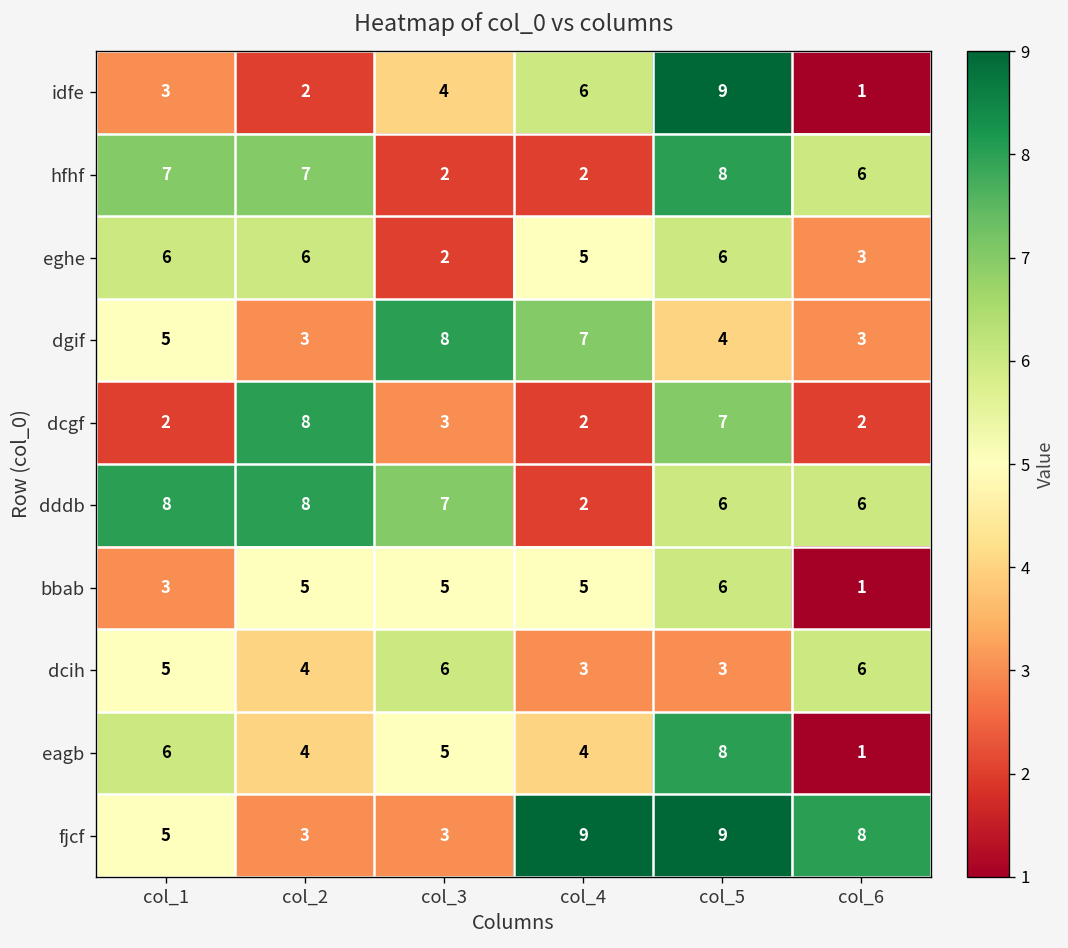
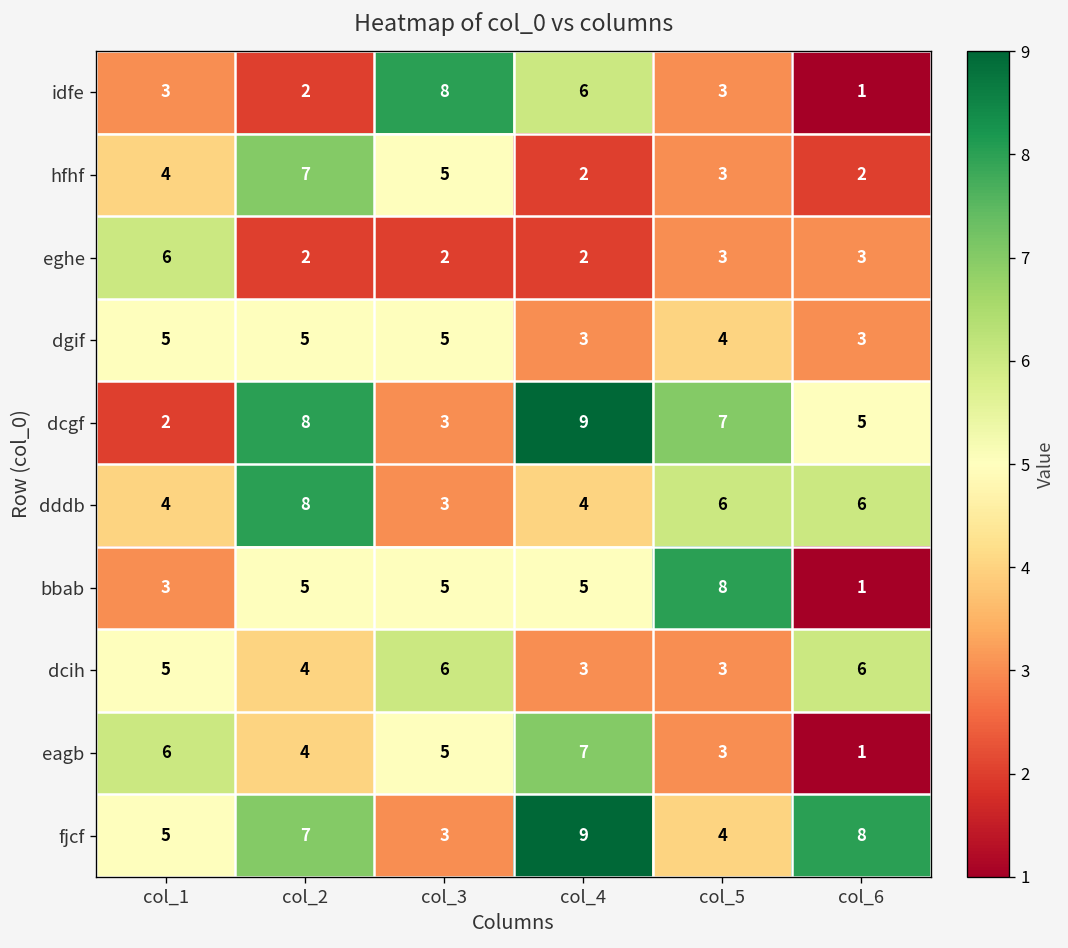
  {
    "idfe": {
      "col_1": 3,
      "col_2": 2,
-     "col_3": 4,
+     "col_3": 8,
      "col_4": 6,
-     "col_5": 9,
+     "col_5": 3,
      "col_6": 1
    },
    "hfhf": {
-     "col_1": 7,
+     "col_1": 4,
      "col_2": 7,
-     "col_3": 2,
+     "col_3": 5,
      "col_4": 2,
-     "col_5": 8,
-     "col_6": 6
+     "col_5": 3,
+     "col_6": 2
    },
    "eghe": {
      "col_1": 6,
-     "col_2": 6,
+     "col_2": 2,
      "col_3": 2,
-     "col_4": 5,
-     "col_5": 6,
+     "col_4": 2,
+     "col_5": 3,
      "col_6": 3
    },
    "dgif": {
      "col_1": 5,
-     "col_2": 3,
-     "col_3": 8,
-     "col_4": 7,
+     "col_2": 5,
+     "col_3": 5,
+     "col_4": 3,
      "col_5": 4,
      "col_6": 3
    },
    "dcgf": {
      "col_1": 2,
      "col_2": 8,
      "col_3": 3,
-     "col_4": 2,
+     "col_4": 9,
      "col_5": 7,
-     "col_6": 2
+     "col_6": 5
    },
    "dddb": {
-     "col_1": 8,
+     "col_1": 4,
      "col_2": 8,
-     "col_3": 7,
-     "col_4": 2,
+     "col_3": 3,
+     "col_4": 4,
      "col_5": 6,
      "col_6": 6
    },
    "bbab": {
      "col_1": 3,
      "col_2": 5,
      "col_3": 5,
      "col_4": 5,
-     "col_5": 6,
+     "col_5": 8,
      "col_6": 1
    },
    "dcih": {
      "col_1": 5,
      "col_2": 4,
      "col_3": 6,
      "col_4": 3,
      "col_5": 3,
      "col_6": 6
    },
    "eagb": {
      "col_1": 6,
      "col_2": 4,
      "col_3": 5,
-     "col_4": 4,
-     "col_5": 8,
+     "col_4": 7,
+     "col_5": 3,
      "col_6": 1
    },
    "fjcf": {
      "col_1": 5,
-     "col_2": 3,
+     "col_2": 7,
      "col_3": 3,
      "col_4": 9,
-     "col_5": 9,
+     "col_5": 4,
      "col_6": 8
    }
  }
